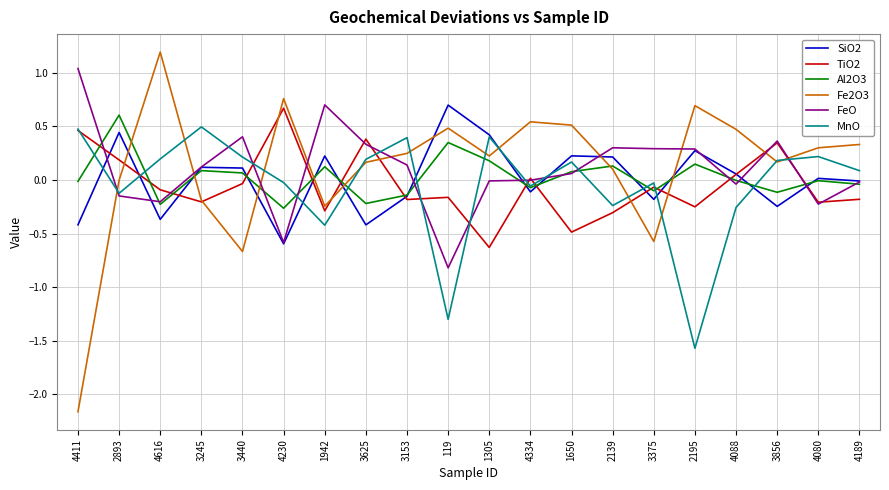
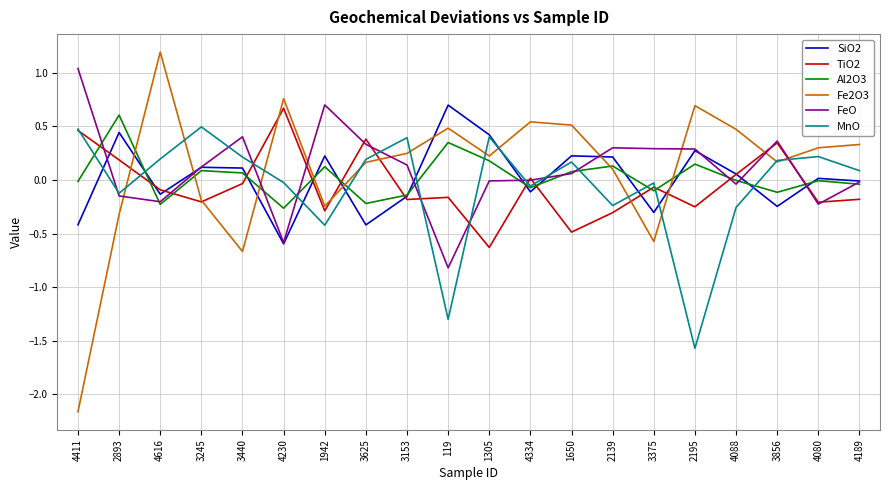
  {
    "SiO2": {
      "4411": -0.42,
      "2893": 0.44,
-     "4616": -0.37,
+     "4616": -0.13,
      "3440": 0.11,
      "1942": 0.22,
      "3625": -0.42,
      "119": 0.70,
      "4334": -0.11,
      "1650": 0.23,
      "2139": 0.21,
-     "3375": -0.18,
+     "3375": -0.30,
      "3856": -0.25
    },
    "TiO2": {
      "2893": 0.19,
      "4616": -0.09,
      "3440": -0.03,
      "4230": 0.67,
      "1942": -0.29,
      "3625": 0.38,
      "3153": -0.18,
      "119": -0.16,
      "1305": -0.63,
      "1650": -0.49,
      "2139": -0.30,
      "3375": -0.07,
      "2195": -0.25,
      "4189": -0.18
    },
    "Al2O3": {
      "4411": -0.01,
      "2893": 0.61,
      "4616": -0.23,
      "3245": 0.09,
      "3440": 0.07,
      "4230": -0.26,
      "1942": 0.12,
      "3625": -0.22,
      "119": 0.35,
      "1305": 0.18,
      "2139": 0.13,
      "3375": -0.10,
      "2195": 0.15,
      "4088": 0.00,
      "3856": -0.11
    },
    "Fe2O3": {
      "4411": -2.16,
-     "2893": 0.00,
+     "2893": -0.32,
      "4616": 1.19,
      "3440": -0.67,
      "4230": 0.76,
      "1942": -0.24,
      "3625": 0.17,
      "3153": 0.25,
      "119": 0.48,
      "1305": 0.22,
      "4334": 0.54,
      "1650": 0.51,
      "2139": 0.10,
      "3375": -0.57,
      "2195": 0.69,
      "4088": 0.47,
      "4080": 0.30,
      "4189": 0.33
    },
    "FeO": {
      "4411": 1.04,
      "2893": -0.15,
      "4616": -0.20,
      "3440": 0.40,
      "1942": 0.70,
      "3625": 0.33,
      "3153": 0.14,
      "119": -0.82,
      "1305": -0.01,
      "2139": 0.30,
      "3375": 0.29,
      "4088": -0.04
    },
    "MnO": {
      "2893": -0.12,
      "4616": 0.20,
      "3245": 0.50,
      "3440": 0.21,
      "4230": -0.02,
      "1942": -0.42,
      "3625": 0.19,
      "3153": 0.40,
      "119": -1.30,
      "1650": 0.17,
      "2139": -0.24,
      "3375": -0.03,
      "2195": -1.57,
      "4088": -0.26,
      "4080": 0.22,
      "4189": 0.09
    }
  }
